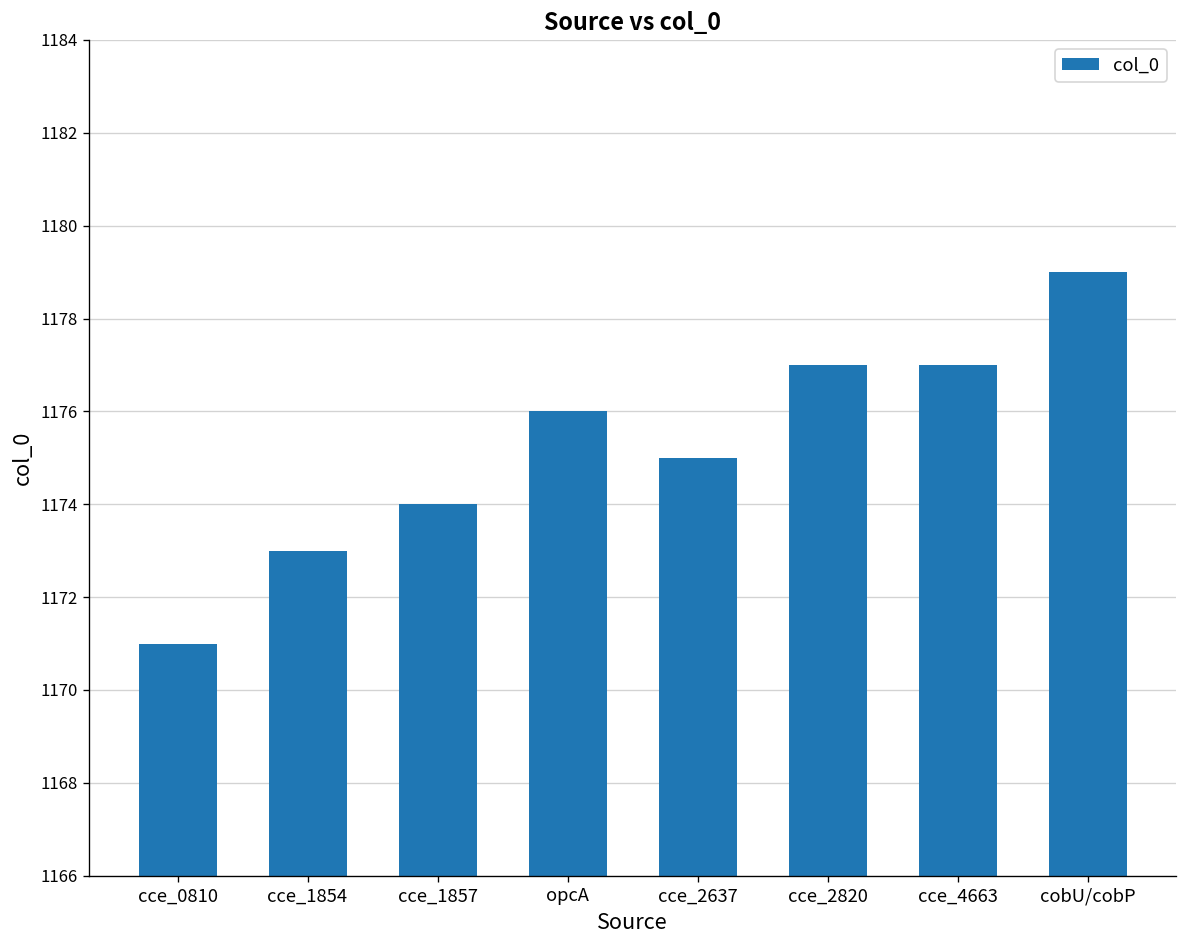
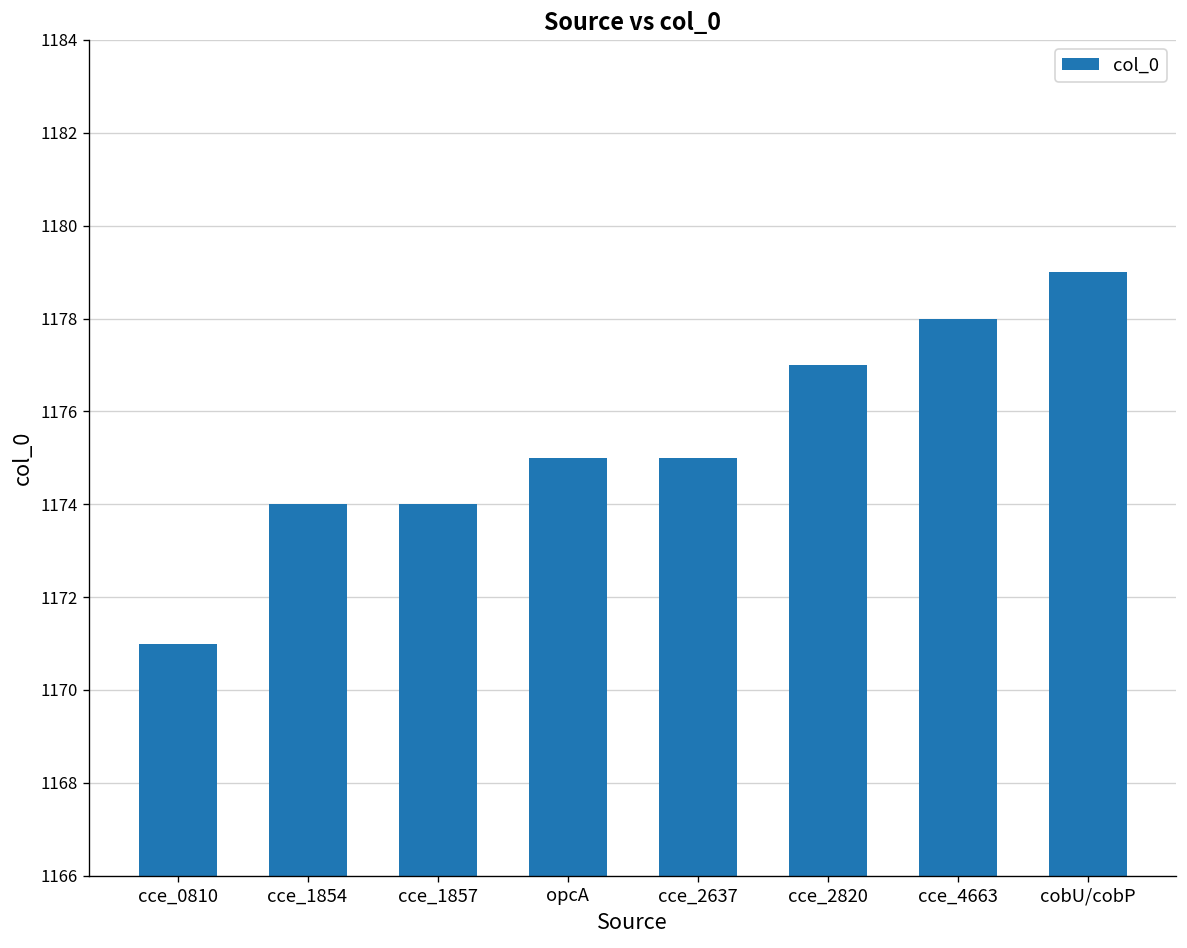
  {
    "cce_0810": 1171,
-   "cce_1854": 1173,
+   "cce_1854": 1174,
    "cce_1857": 1174,
-   "opcA": 1176,
+   "opcA": 1175,
    "cce_2637": 1175,
    "cce_2820": 1177,
-   "cce_4663": 1177,
+   "cce_4663": 1178,
    "cobU/cobP": 1179
  }
